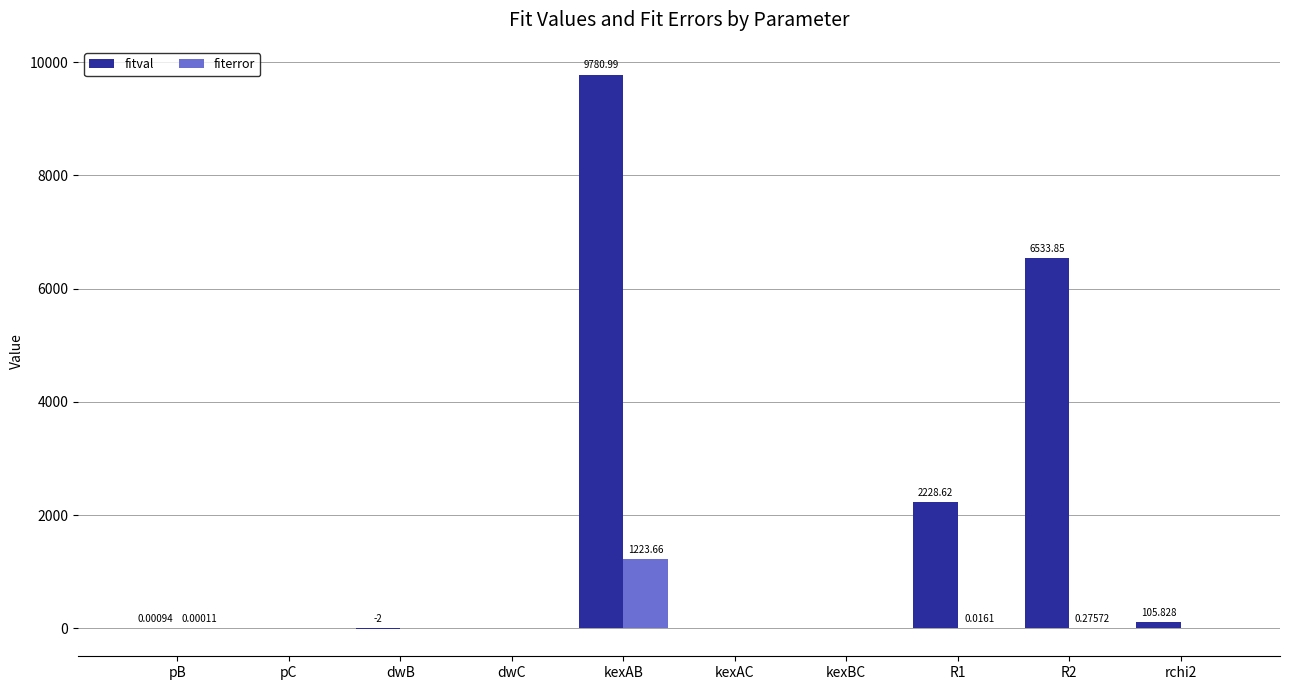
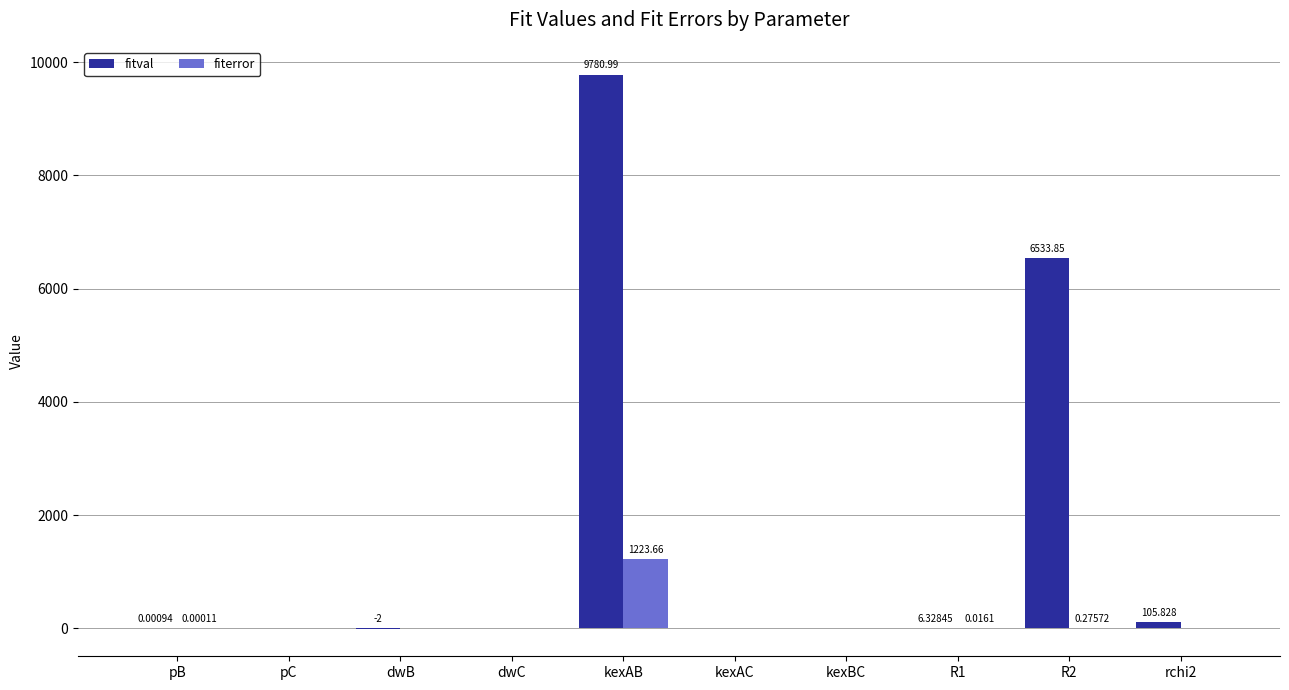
  {
    "fitval": {
      "pB": 0.00094,
      "dwB": -2,
      "kexAB": 9780.99,
-     "R1": 2228.62,
+     "R1": 6.32845,
      "R2": 6533.85,
      "rchi2": 105.828
    },
    "fiterror": {
      "pB": 0.00011,
      "kexAB": 1223.66,
      "R1": 0.0161,
      "R2": 0.27572
    }
  }
